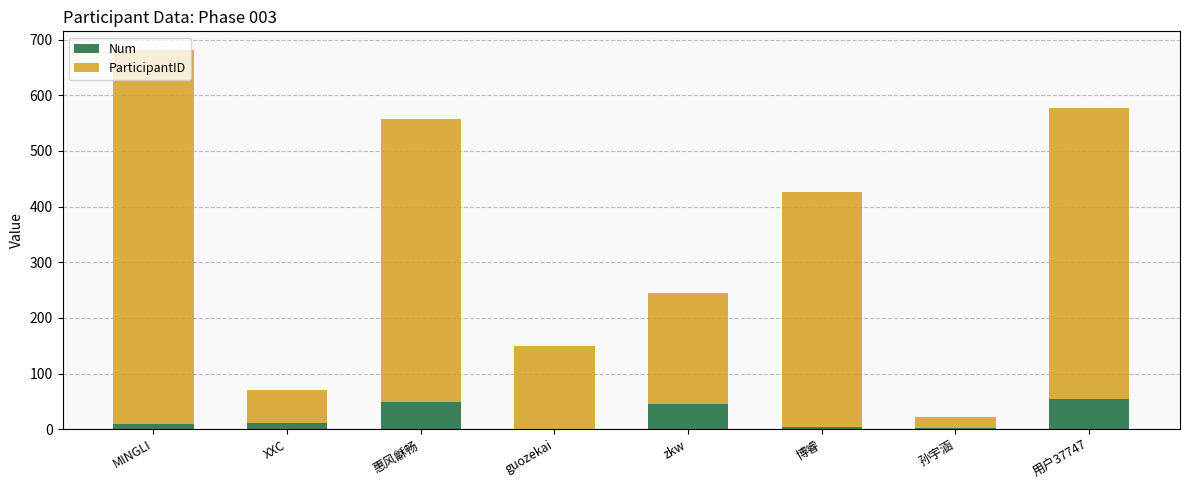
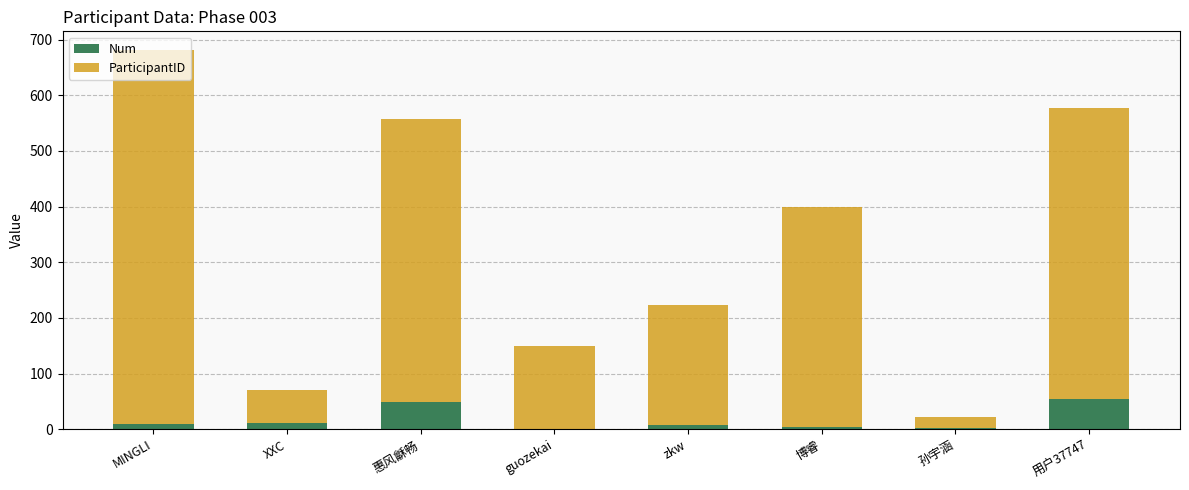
  {
    "Num": {
      "MINGLI": 10,
      "XXC": 10,
      "惠风龢畅": 50,
-     "zkw": 50,
+     "zkw": 10,
      "用户37747": 50
    },
    "ParticipantID": {
      "XXC": 60,
      "惠风龢畅": 510,
      "guozekai": 150,
-     "zkw": 200,
-     "博睿": 420,
+     "zkw": 220,
+     "博睿": 400,
      "孙宇涵": 20,
      "用户37747": 520
    }
  }
